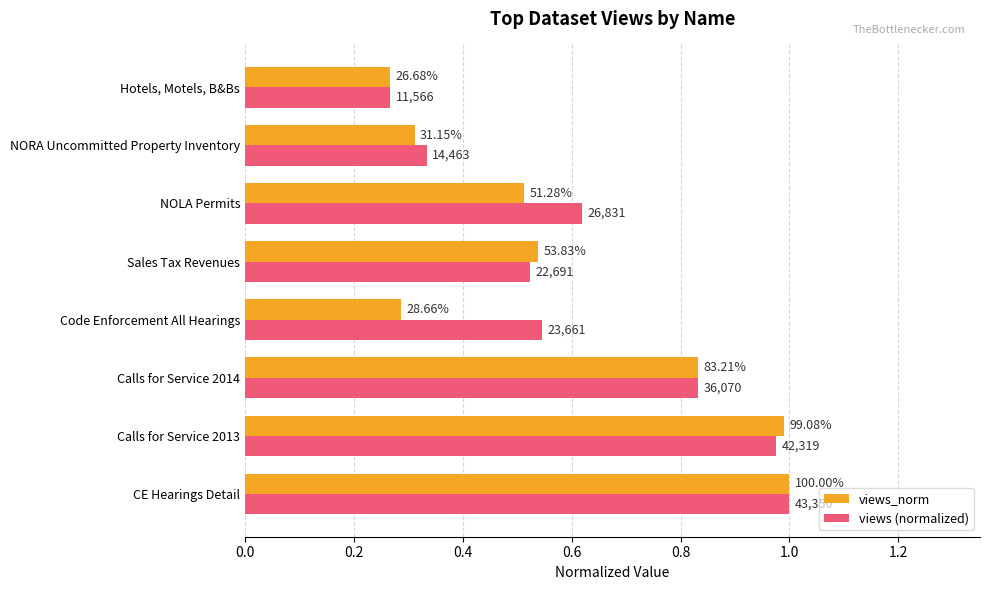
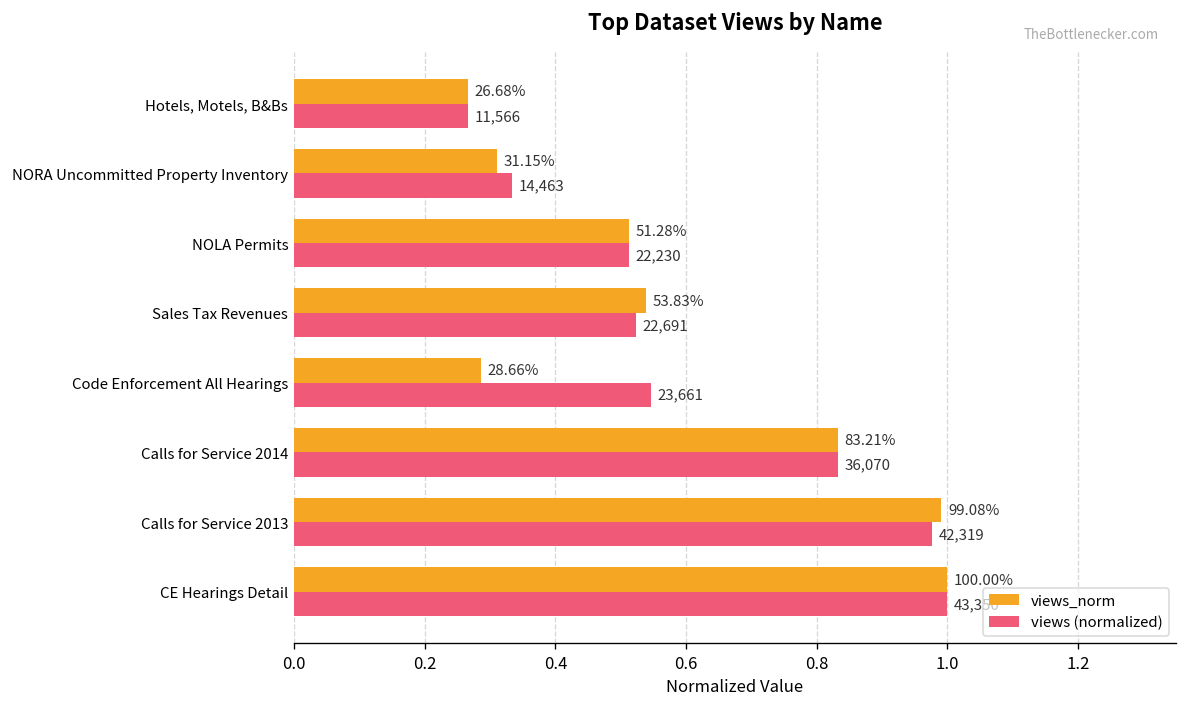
  {
    "views_norm": {
      "Hotels, Motels, B&Bs": "26.68%",
      "NORA Uncommitted Property Inventory": "31.15%",
      "NOLA Permits": "51.28%",
      "Sales Tax Revenues": "53.83%",
      "Code Enforcement All Hearings": "28.66%",
      "Calls for Service 2014": "83.21%",
      "Calls for Service 2013": "99.08%"
    },
    "views (normalized)": {
-     "NOLA Permits": "26,831"
+     "NOLA Permits": "22,230"
    }
  }
